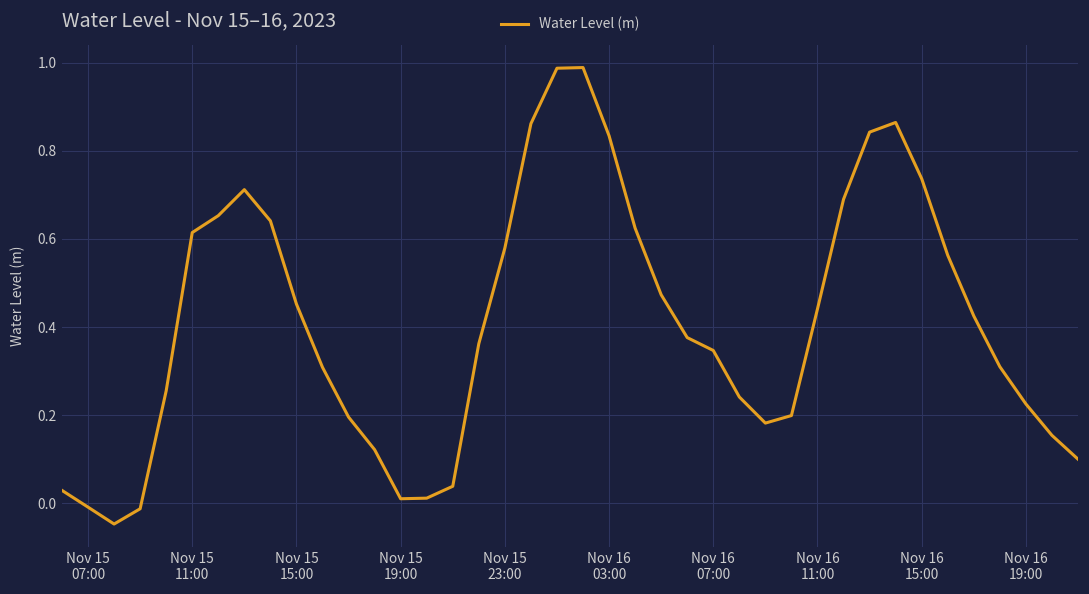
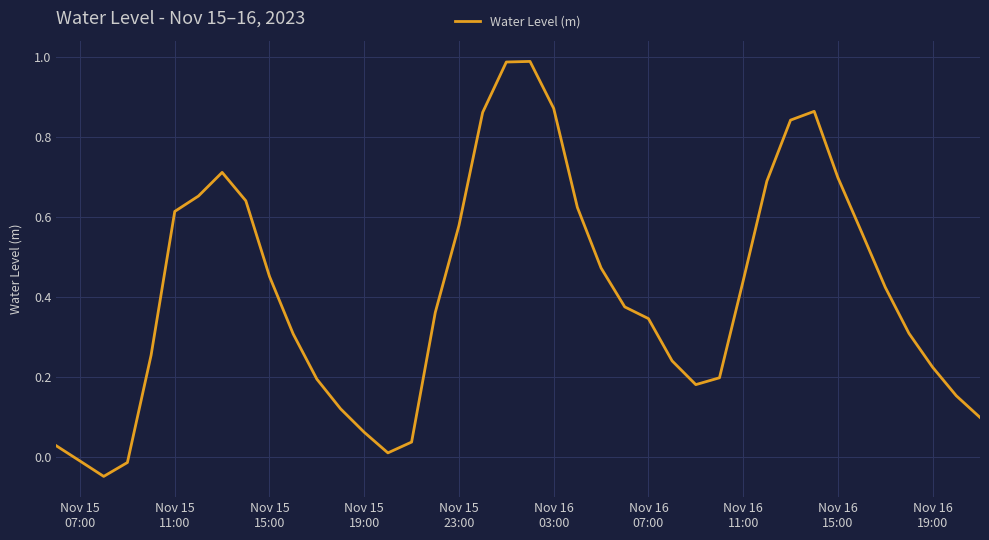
  {
    "Nov 15 07:00": -0.01,
    "Nov 15 11:00": 0.61,
    "Nov 15 15:00": 0.45,
-   "Nov 15 19:00": 0.01,
+   "Nov 15 19:00": 0.06,
    "Nov 15 23:00": 0.58,
-   "Nov 16 03:00": 0.83,
+   "Nov 16 03:00": 0.87,
    "Nov 16 07:00": 0.35,
    "Nov 16 11:00": 0.44,
-   "Nov 16 15:00": 0.74,
+   "Nov 16 15:00": 0.70,
    "Nov 16 19:00": 0.23
  }
